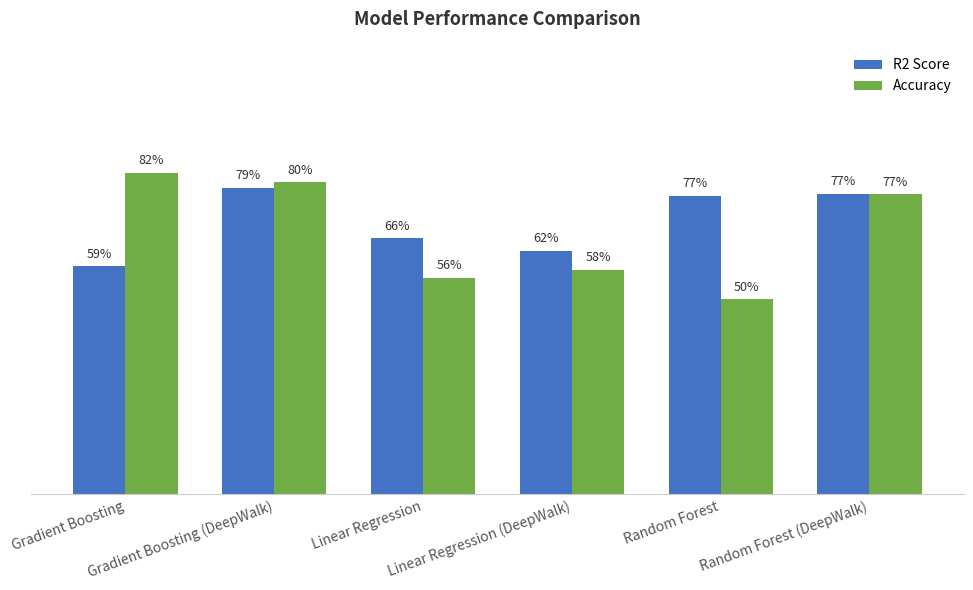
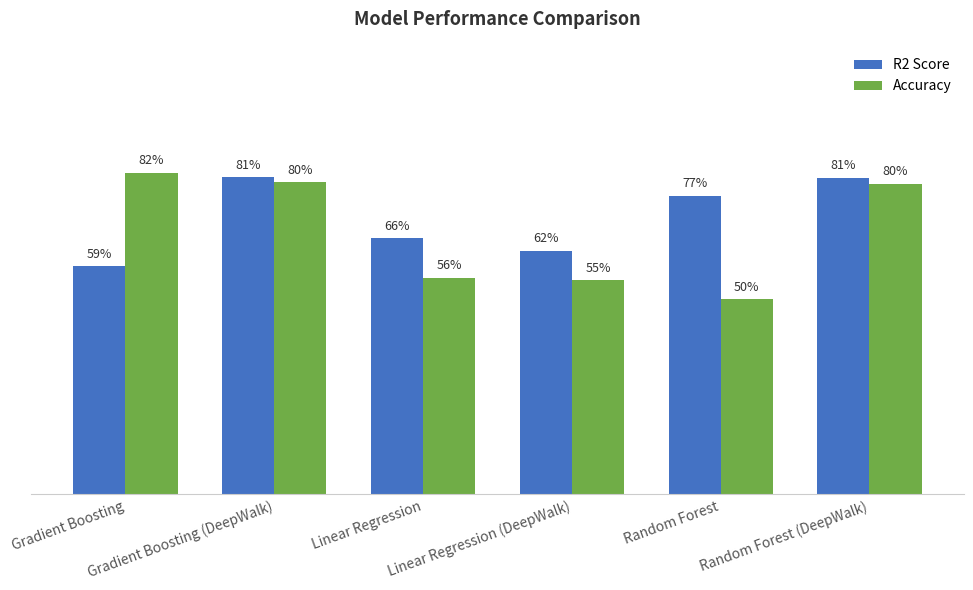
  {
    "R2 Score": {
      "Gradient Boosting": "59%",
-     "Gradient Boosting (DeepWalk)": "79%",
+     "Gradient Boosting (DeepWalk)": "81%",
      "Linear Regression": "66%",
      "Linear Regression (DeepWalk)": "62%",
      "Random Forest": "77%",
-     "Random Forest (DeepWalk)": "77%"
+     "Random Forest (DeepWalk)": "81%"
    },
    "Accuracy": {
      "Gradient Boosting": "82%",
      "Gradient Boosting (DeepWalk)": "80%",
      "Linear Regression": "56%",
-     "Linear Regression (DeepWalk)": "58%",
+     "Linear Regression (DeepWalk)": "55%",
      "Random Forest": "50%",
-     "Random Forest (DeepWalk)": "77%"
+     "Random Forest (DeepWalk)": "80%"
    }
  }
